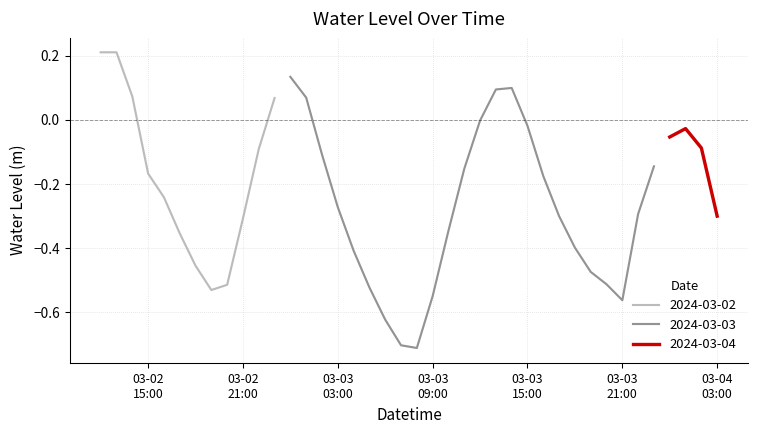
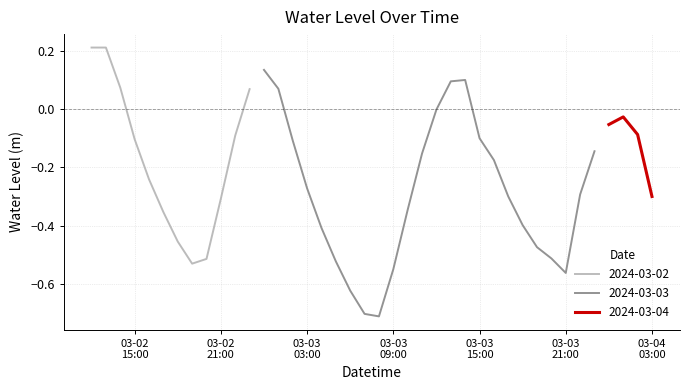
  {
    "2024-03-02": {
-     "03-02 15:00": -0.17,
+     "03-02 15:00": -0.10,
      "03-02 21:00": -0.31
    },
    "2024-03-03": {
      "03-03 03:00": -0.27,
      "03-03 09:00": -0.55,
-     "03-03 15:00": -0.02,
+     "03-03 15:00": -0.10,
      "03-03 21:00": -0.56
    },
    "2024-03-04": {
      "03-04 03:00": -0.30
    }
  }
